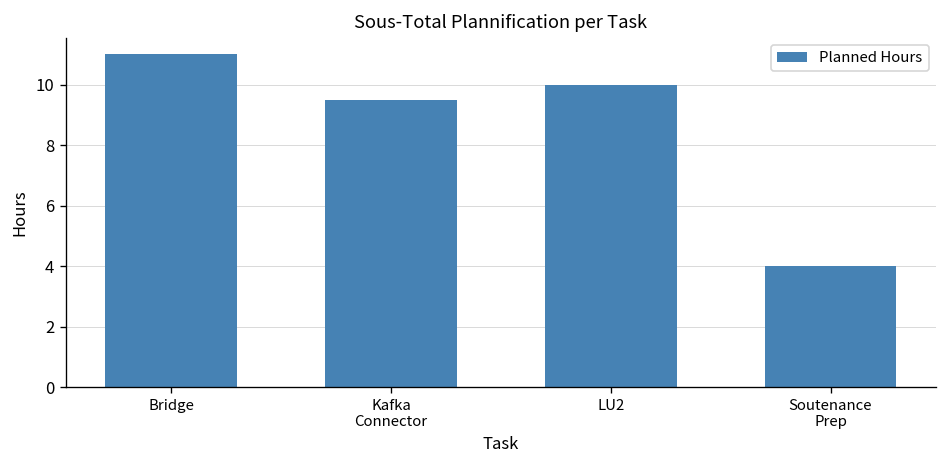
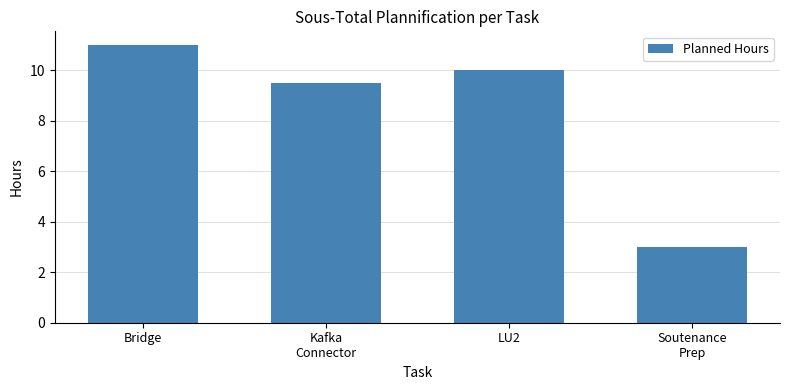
  {
    "Bridge": 11,
    "Kafka Connector": 9.5,
    "LU2": 10,
-   "Soutenance Prep": 4
+   "Soutenance Prep": 3
  }
